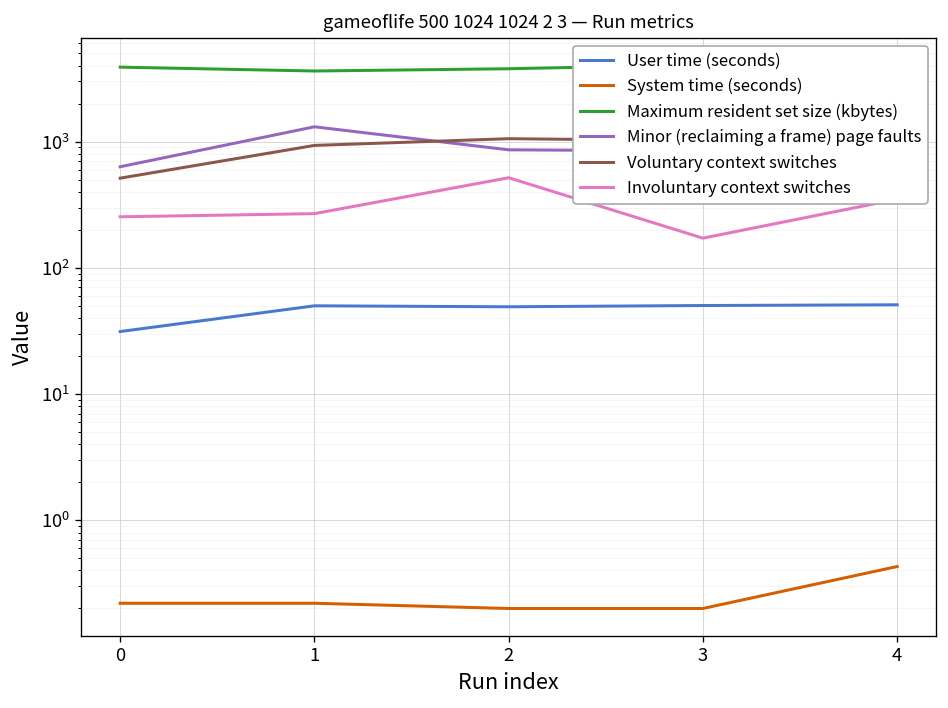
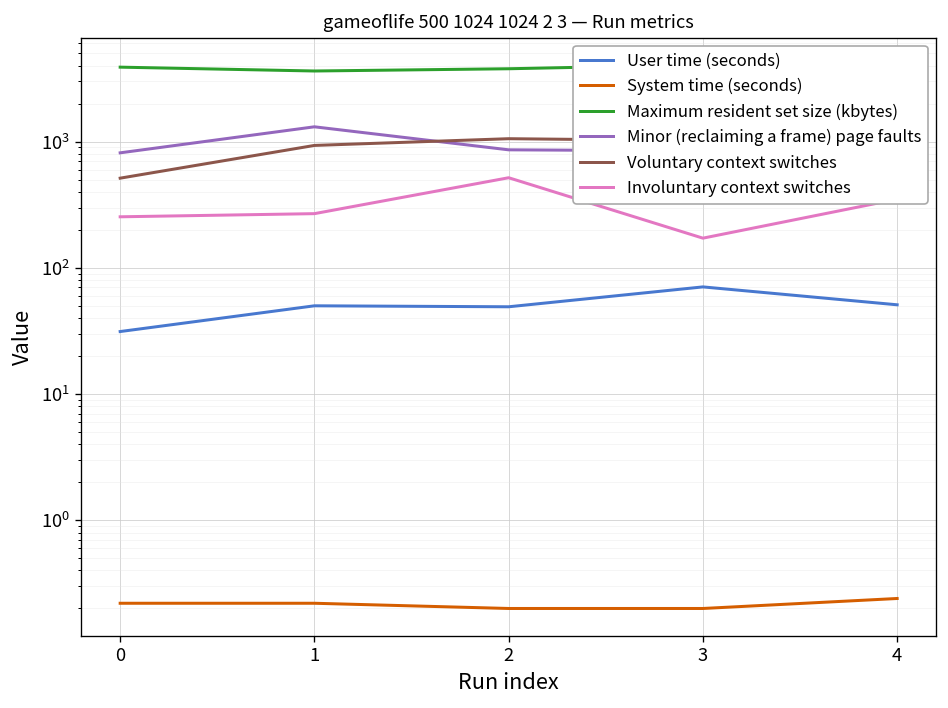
  {
    "User time (seconds)": {
      "0": 31,
      "1": 50,
      "2": 50,
-     "3": 50,
+     "3": 70,
      "4": 50
    },
    "System time (seconds)": {
      "0": 0.22,
      "1": 0.22,
      "2": 0.20,
      "3": 0.20,
-     "4": 0.43
+     "4": 0.24
    },
    "Maximum resident set size (kbytes)": {
      "0": 3900,
      "1": 3600,
      "2": 3800
    },
    "Minor (reclaiming a frame) page faults": {
-     "0": 600,
+     "0": 800,
      "1": 1300,
      "2": 900
    },
    "Voluntary context switches": {
      "0": 500,
      "1": 900,
      "2": 1100
    },
    "Involuntary context switches": {
      "0": 250,
      "1": 270,
      "2": 500,
      "3": 170
    }
  }
